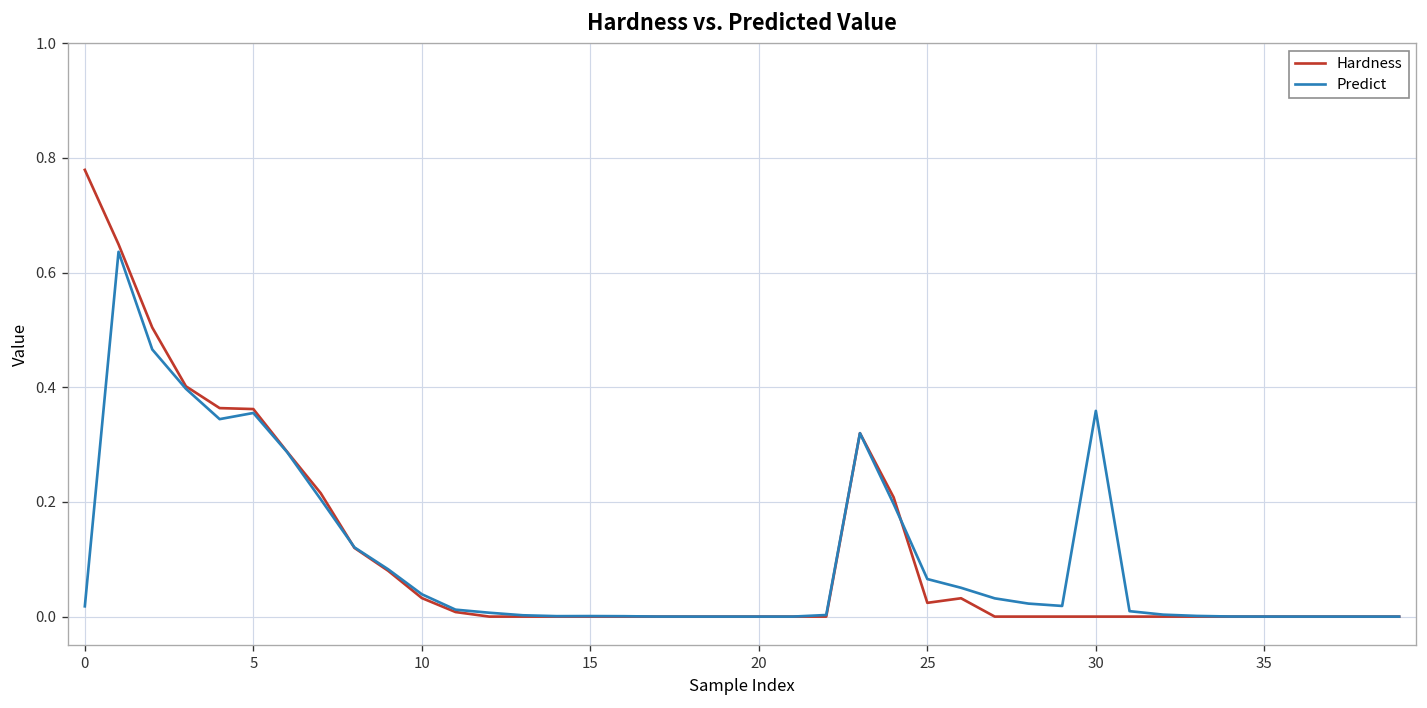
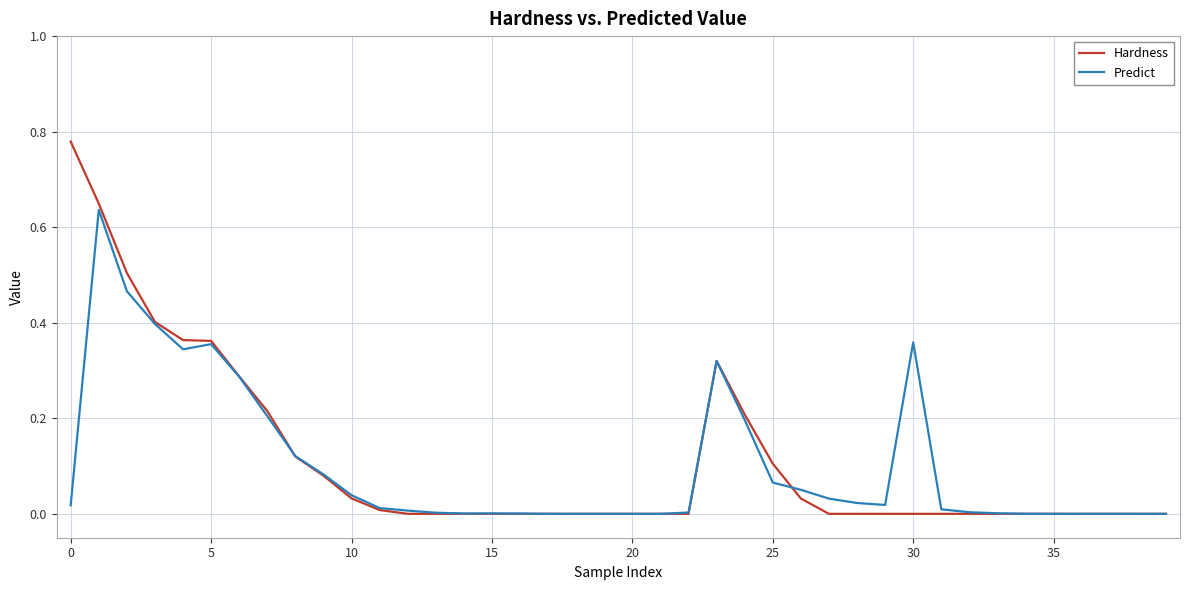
  {
    "Hardness": {
      "0": 0.78,
      "5": 0.36,
      "10": 0.03,
-     "25": 0.02,
+     "25": 0.11,
      "30": 0.00
    },
    "Predict": {
      "0": 0.02,
      "5": 0.36,
      "10": 0.04,
      "25": 0.07,
      "30": 0.36
    }
  }
